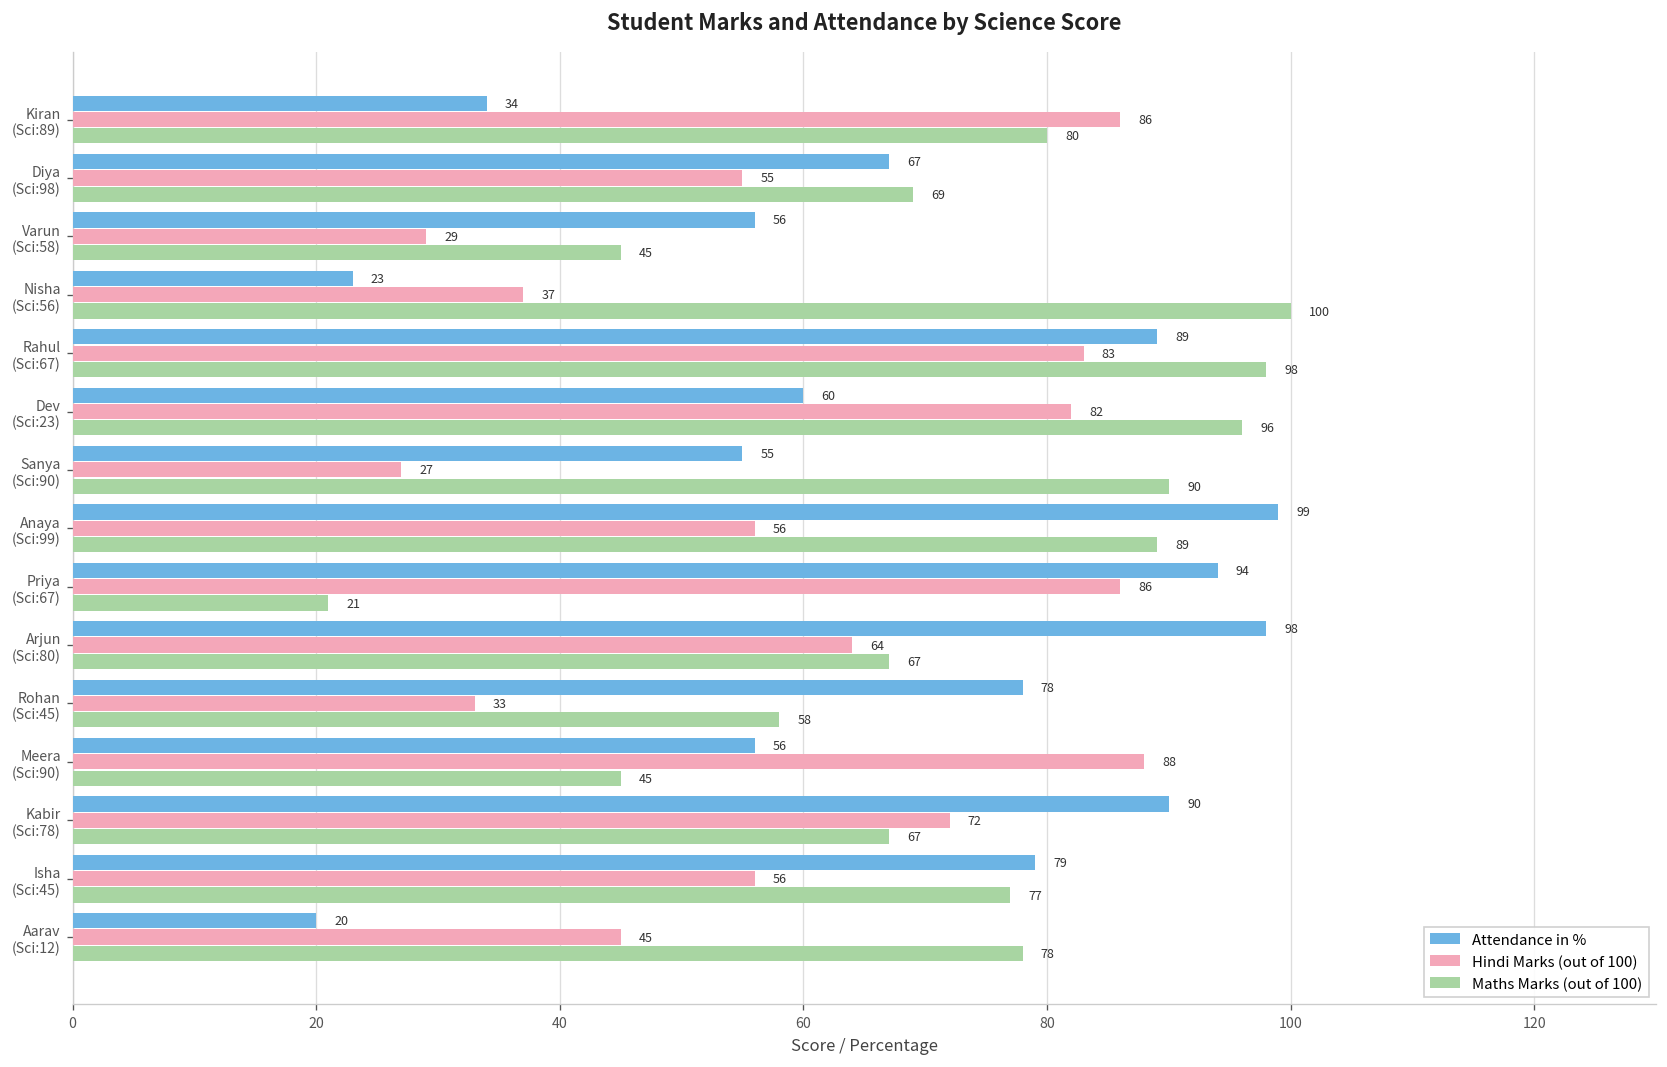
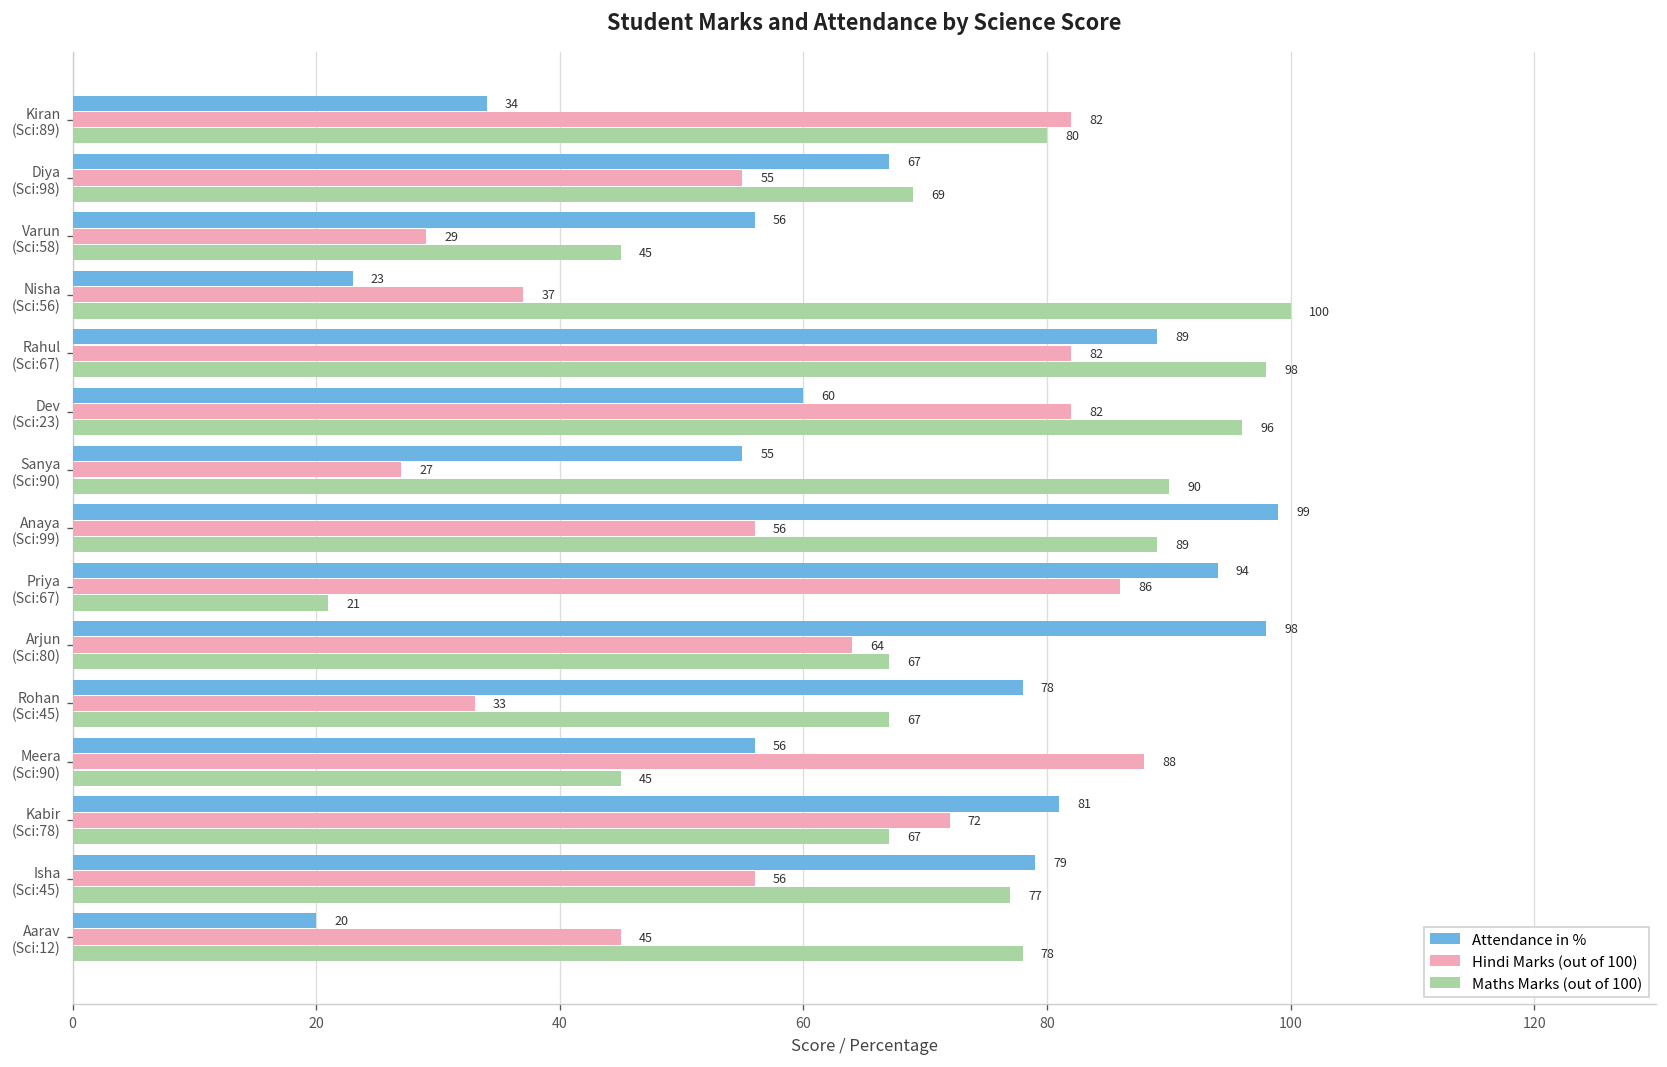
  {
    "Attendance in %": {
      "Kiran (Sci:89)": 34,
      "Diya (Sci:98)": 67,
      "Varun (Sci:58)": 56,
      "Nisha (Sci:56)": 23,
      "Rahul (Sci:67)": 89,
      "Dev (Sci:23)": 60,
      "Sanya (Sci:90)": 55,
      "Anaya (Sci:99)": 99,
      "Priya (Sci:67)": 94,
      "Arjun (Sci:80)": 98,
      "Rohan (Sci:45)": 78,
      "Meera (Sci:90)": 56,
-     "Kabir (Sci:78)": 90,
+     "Kabir (Sci:78)": 81,
      "Isha (Sci:45)": 79,
      "Aarav (Sci:12)": 20
    },
    "Hindi Marks (out of 100)": {
-     "Kiran (Sci:89)": 86,
+     "Kiran (Sci:89)": 82,
      "Diya (Sci:98)": 55,
      "Varun (Sci:58)": 29,
      "Nisha (Sci:56)": 37,
-     "Rahul (Sci:67)": 83,
+     "Rahul (Sci:67)": 82,
      "Dev (Sci:23)": 82,
      "Sanya (Sci:90)": 27,
      "Anaya (Sci:99)": 56,
      "Priya (Sci:67)": 86,
      "Arjun (Sci:80)": 64,
      "Rohan (Sci:45)": 33,
      "Meera (Sci:90)": 88,
      "Kabir (Sci:78)": 72,
      "Isha (Sci:45)": 56,
      "Aarav (Sci:12)": 45
    },
    "Maths Marks (out of 100)": {
      "Kiran (Sci:89)": 80,
      "Diya (Sci:98)": 69,
      "Varun (Sci:58)": 45,
      "Nisha (Sci:56)": 100,
      "Rahul (Sci:67)": 98,
      "Dev (Sci:23)": 96,
      "Sanya (Sci:90)": 90,
      "Anaya (Sci:99)": 89,
      "Priya (Sci:67)": 21,
      "Arjun (Sci:80)": 67,
-     "Rohan (Sci:45)": 58,
+     "Rohan (Sci:45)": 67,
      "Meera (Sci:90)": 45,
      "Kabir (Sci:78)": 67,
      "Isha (Sci:45)": 77,
      "Aarav (Sci:12)": 78
    }
  }
